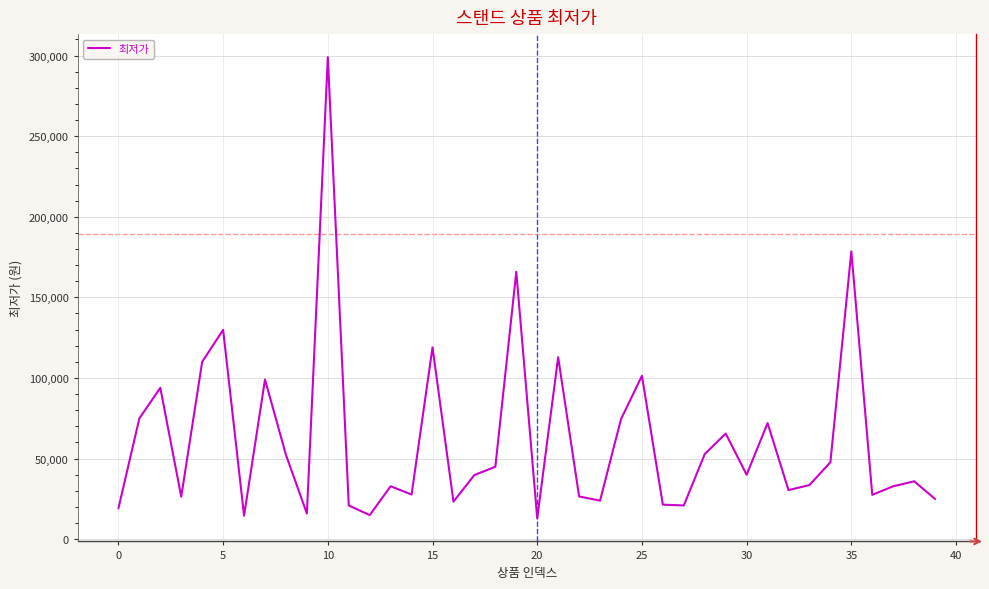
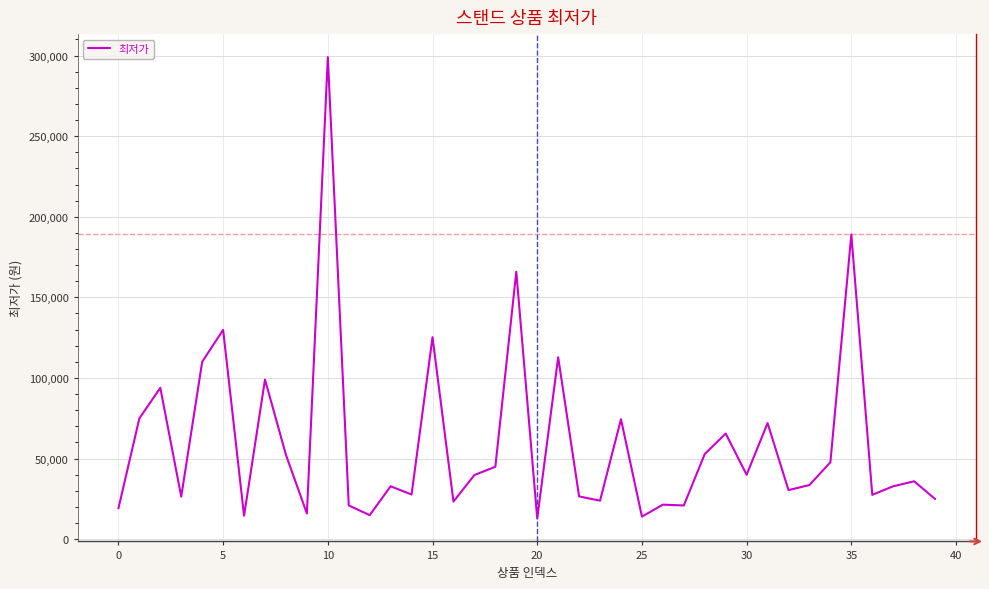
  {
    "0": "19,000",
    "5": "130,000",
    "10": "299,000",
-   "15": "119,000",
+   "15": "125,000",
    "20": "13,000",
-   "25": "101,000",
+   "25": "14,000",
    "30": "40,000",
-   "35": "179,000"
+   "35": "189,000"
  }
